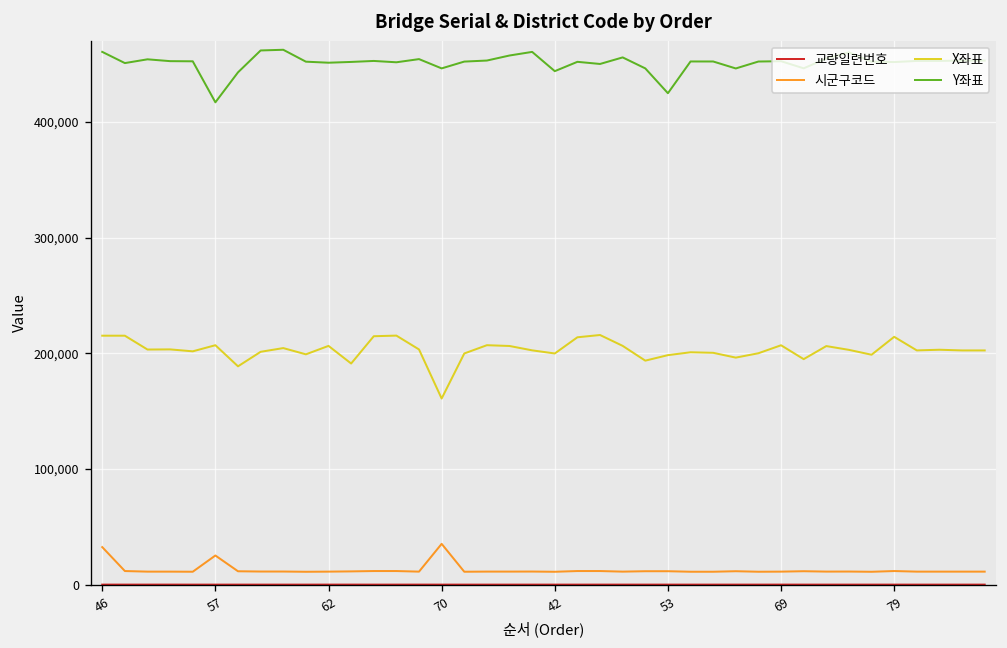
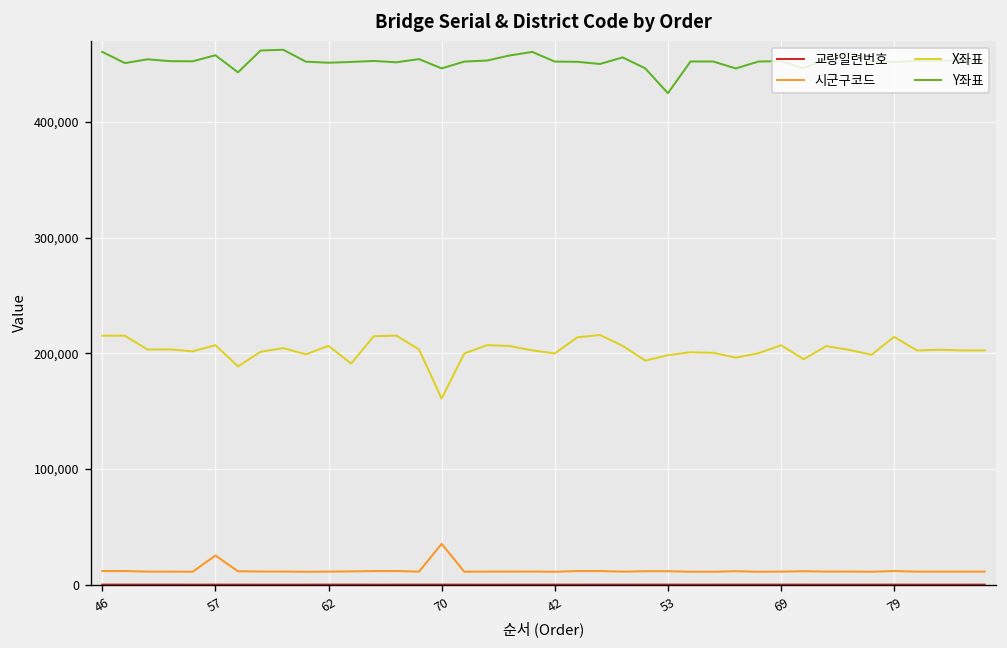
  {
    "교량일련번호": {
      "46": "0",
      "57": "0",
      "62": "0",
      "70": "0",
      "42": "0",
      "53": "0",
      "69": "0",
      "79": "0"
    },
    "시군구코드": {
-     "46": "30,000",
+     "46": "10,000",
      "57": "30,000",
      "62": "10,000",
      "70": "40,000",
      "42": "10,000",
      "53": "10,000",
      "69": "10,000",
      "79": "10,000"
    },
    "X좌표": {
      "46": "220,000",
      "57": "210,000",
      "62": "210,000",
      "70": "160,000",
      "42": "200,000",
      "53": "200,000",
      "69": "210,000",
      "79": "210,000"
    },
    "Y좌표": {
      "46": "460,000",
-     "57": "420,000",
+     "57": "460,000",
      "62": "450,000",
      "70": "450,000",
-     "42": "440,000",
+     "42": "450,000",
      "53": "420,000"
    }
  }
